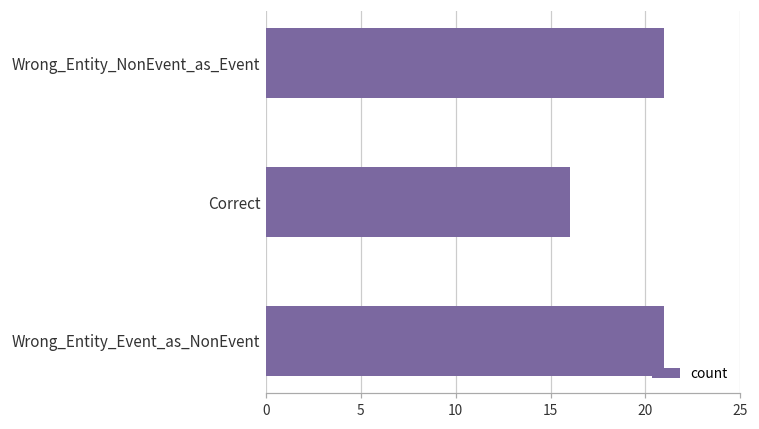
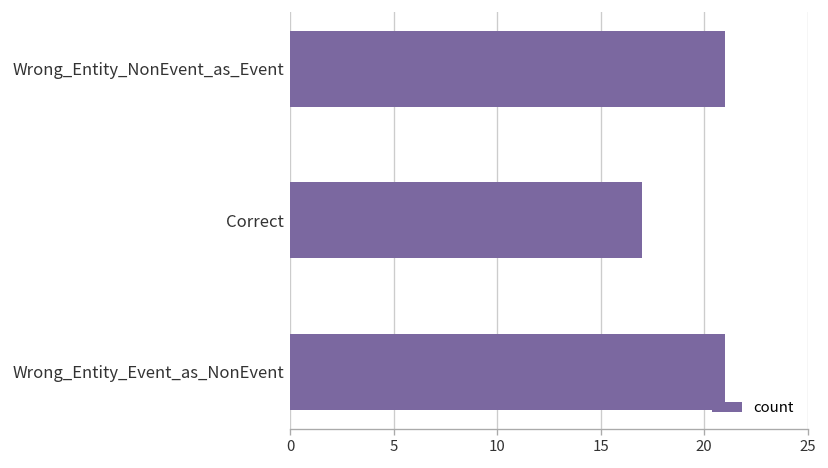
  {
    "Wrong_Entity_NonEvent_as_Event": 21,
-   "Correct": 16,
+   "Correct": 17,
    "Wrong_Entity_Event_as_NonEvent": 21
  }
